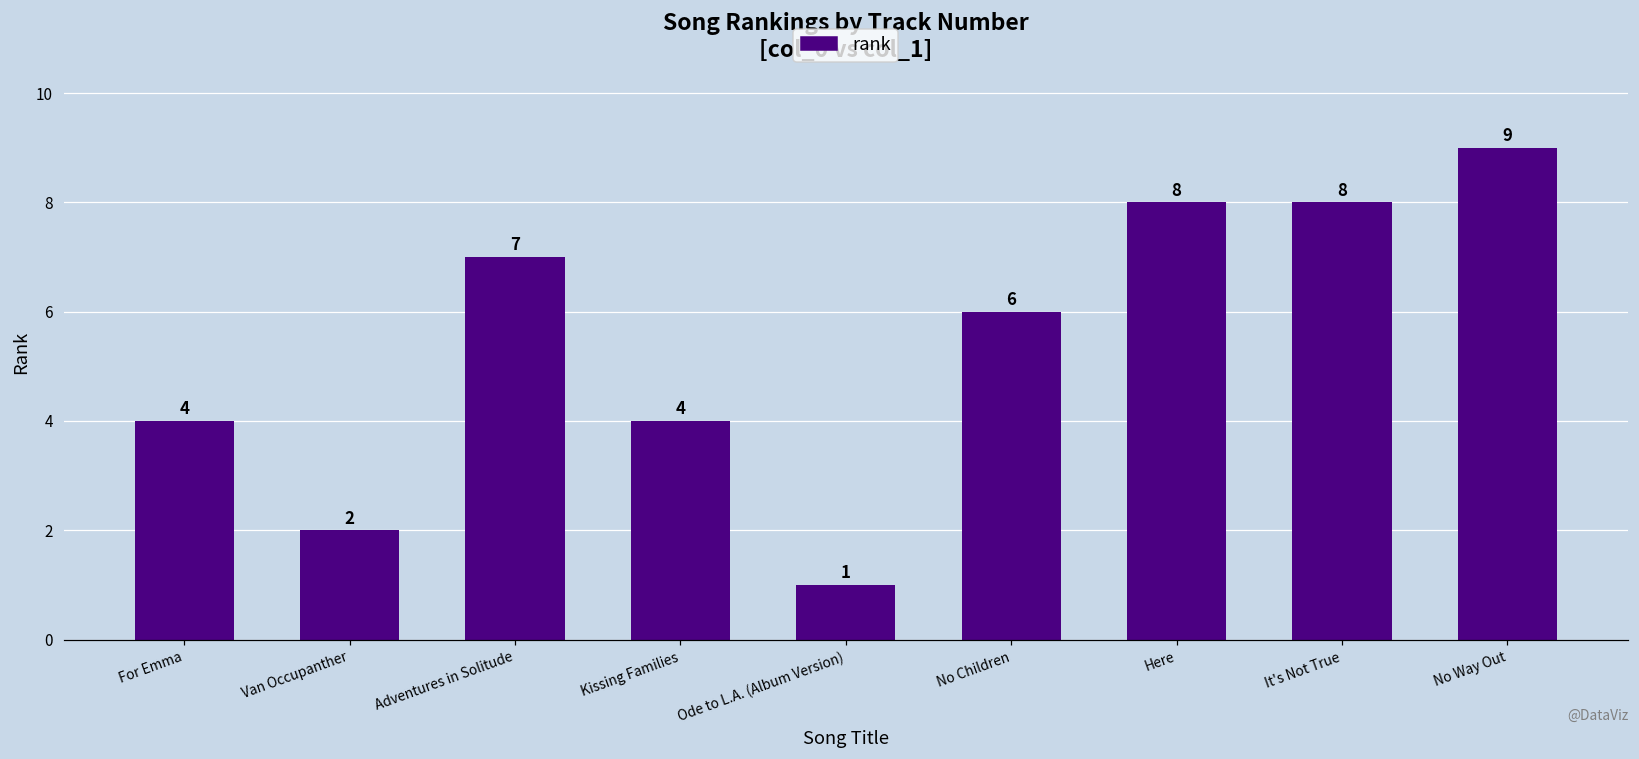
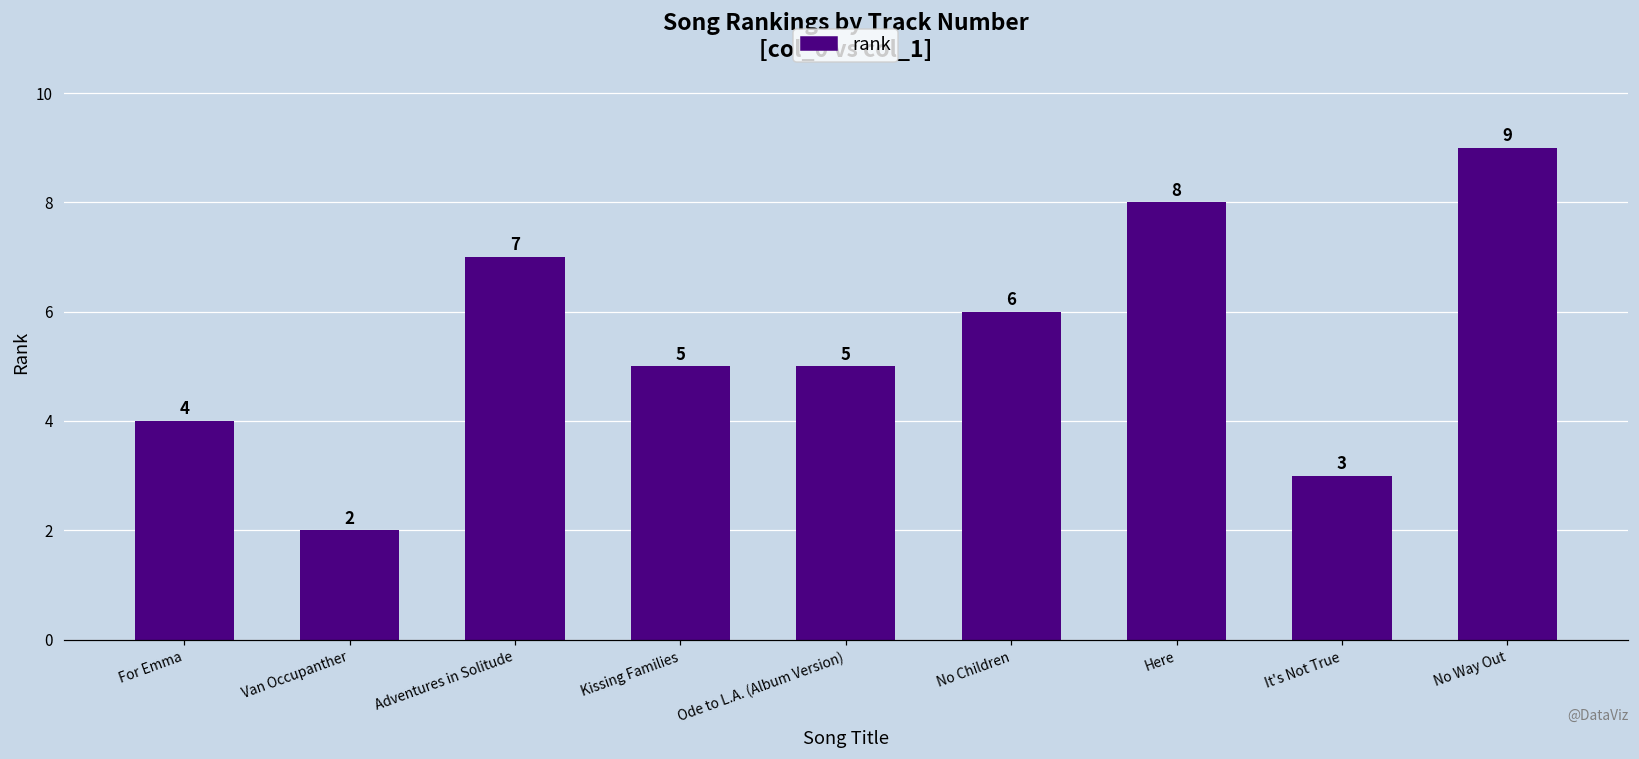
  {
    "For Emma": 4,
    "Van Occupanther": 2,
    "Adventures in Solitude": 7,
-   "Kissing Families": 4,
-   "Ode to L.A. (Album Version)": 1,
+   "Kissing Families": 5,
+   "Ode to L.A. (Album Version)": 5,
    "No Children": 6,
    "Here": 8,
-   "It's Not True": 8,
+   "It's Not True": 3,
    "No Way Out": 9
  }
